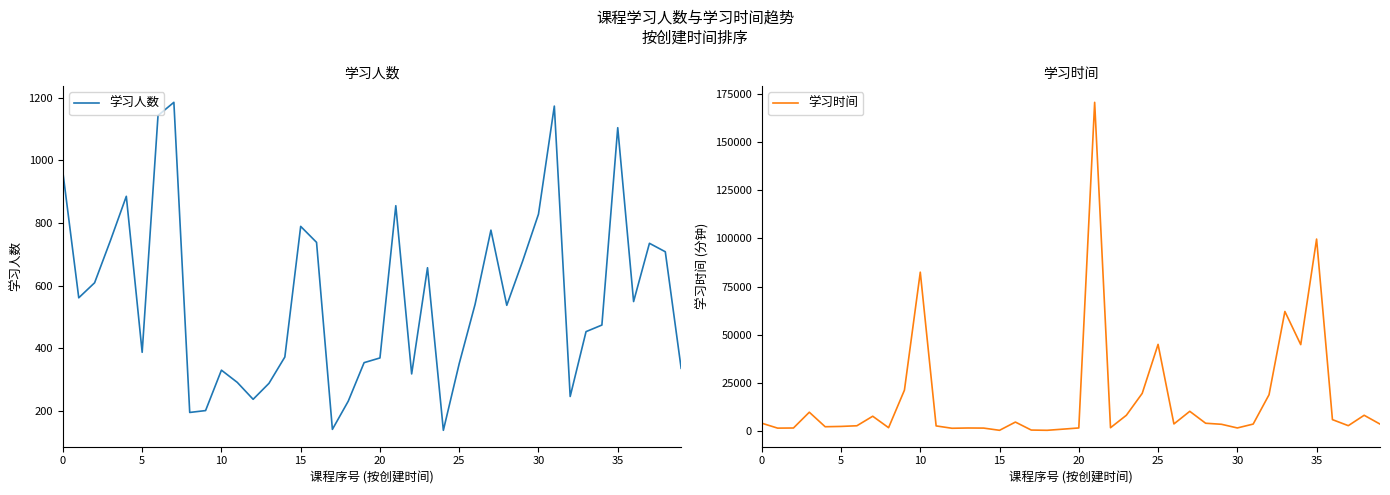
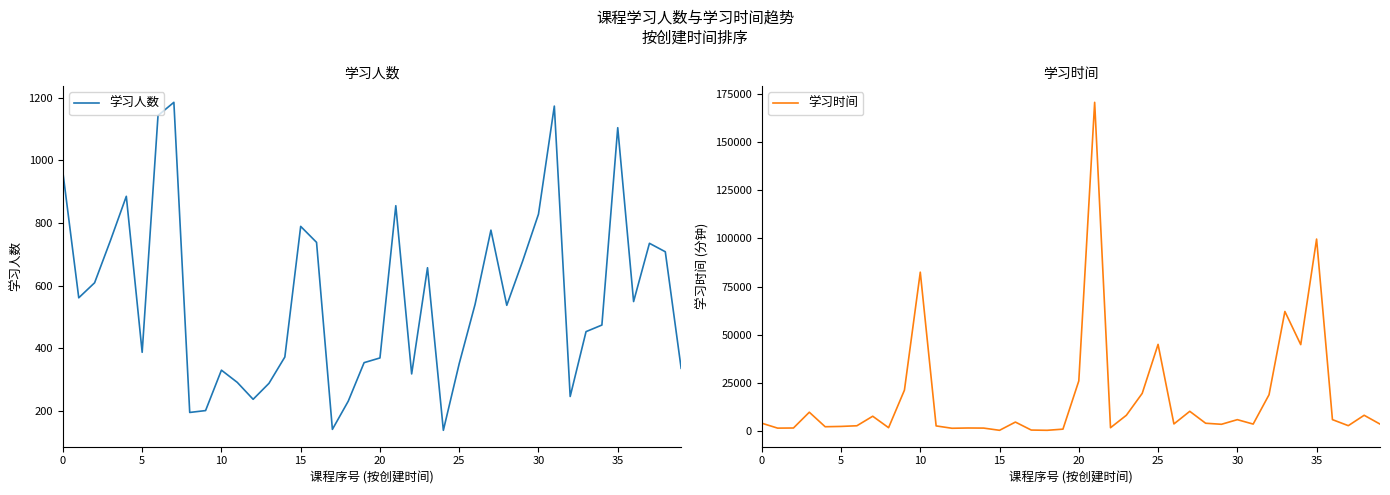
  {
    "学习人数": {
      "0": 960,
      "5": 390,
      "10": 330,
      "15": 790,
      "20": 370,
      "25": 350,
      "30": 830,
      "35": 1100
    },
    "学习时间": {
      "0": 4000,
      "5": 2000,
      "10": 82000,
      "15": 0,
-     "20": 2000,
+     "20": 26000,
      "25": 45000,
-     "30": 2000,
+     "30": 6000,
      "35": 100000
    }
  }
